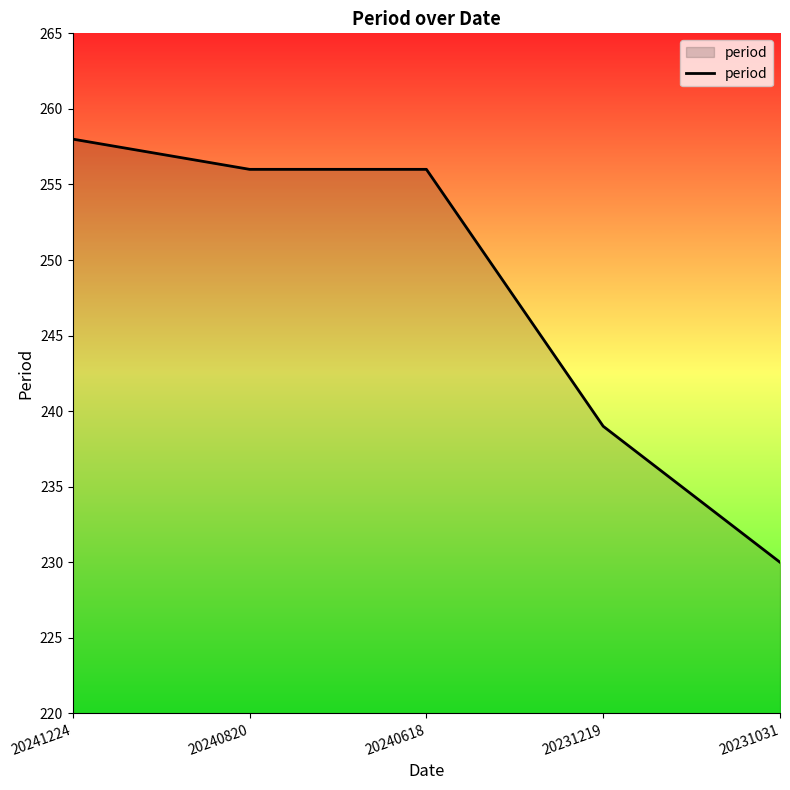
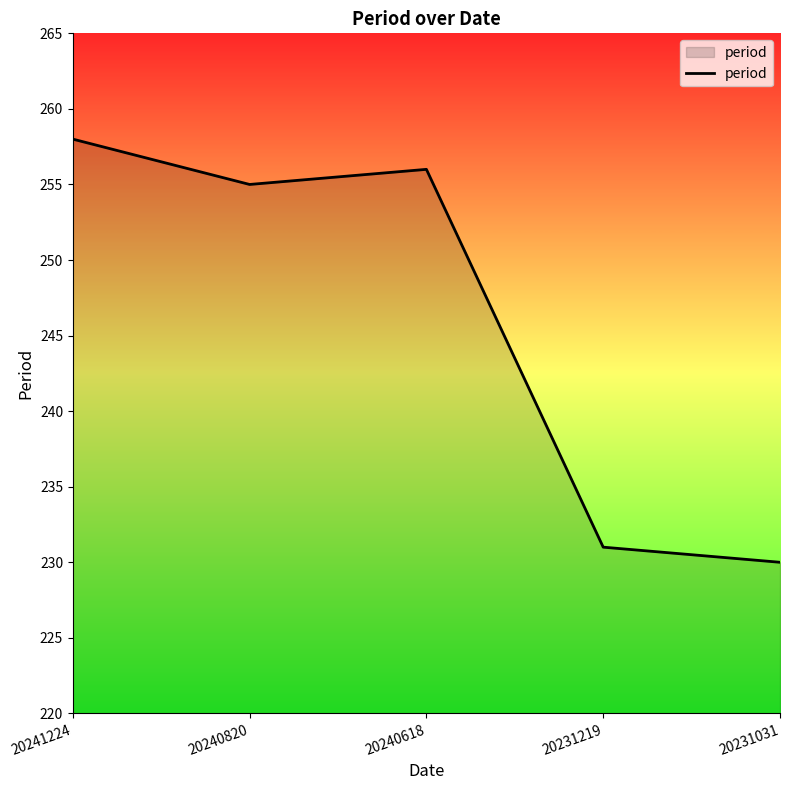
  {
    "20241224": 258,
-   "20240820": 256,
+   "20240820": 255,
    "20240618": 256,
-   "20231219": 239,
+   "20231219": 231,
    "20231031": 230
  }
